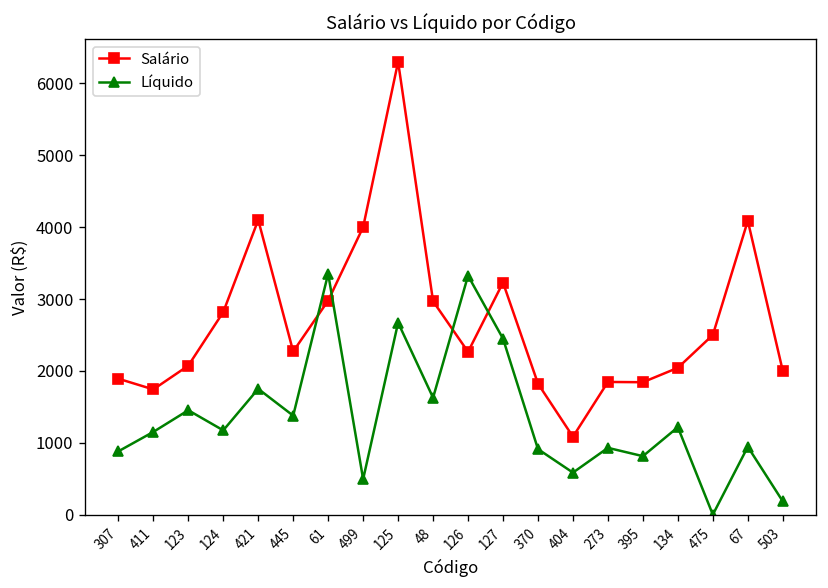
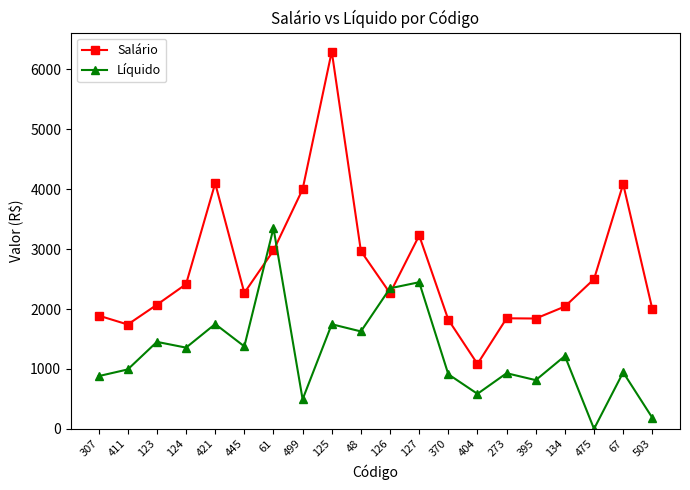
  {
    "Salário": {
      "307": 1900,
      "411": 1700,
      "123": 2100,
-     "124": 2800,
+     "124": 2400,
      "421": 4100,
      "445": 2300,
      "61": 3000,
      "499": 4000,
      "125": 6300,
      "48": 3000,
      "126": 2300,
      "127": 3200,
      "370": 1800,
      "404": 1100,
      "273": 1800,
      "395": 1800,
      "134": 2000,
      "475": 2500,
      "67": 4100,
      "503": 2000
    },
    "Líquido": {
      "307": 900,
-     "411": 1200,
+     "411": 1000,
      "123": 1500,
-     "124": 1200,
+     "124": 1400,
      "421": 1700,
      "445": 1400,
      "61": 3400,
      "499": 500,
-     "125": 2700,
+     "125": 1700,
      "48": 1600,
-     "126": 3300,
+     "126": 2300,
      "127": 2400,
      "370": 900,
      "404": 600,
      "273": 900,
      "395": 800,
      "134": 1200,
      "475": 0,
      "67": 900,
      "503": 200
    }
  }
